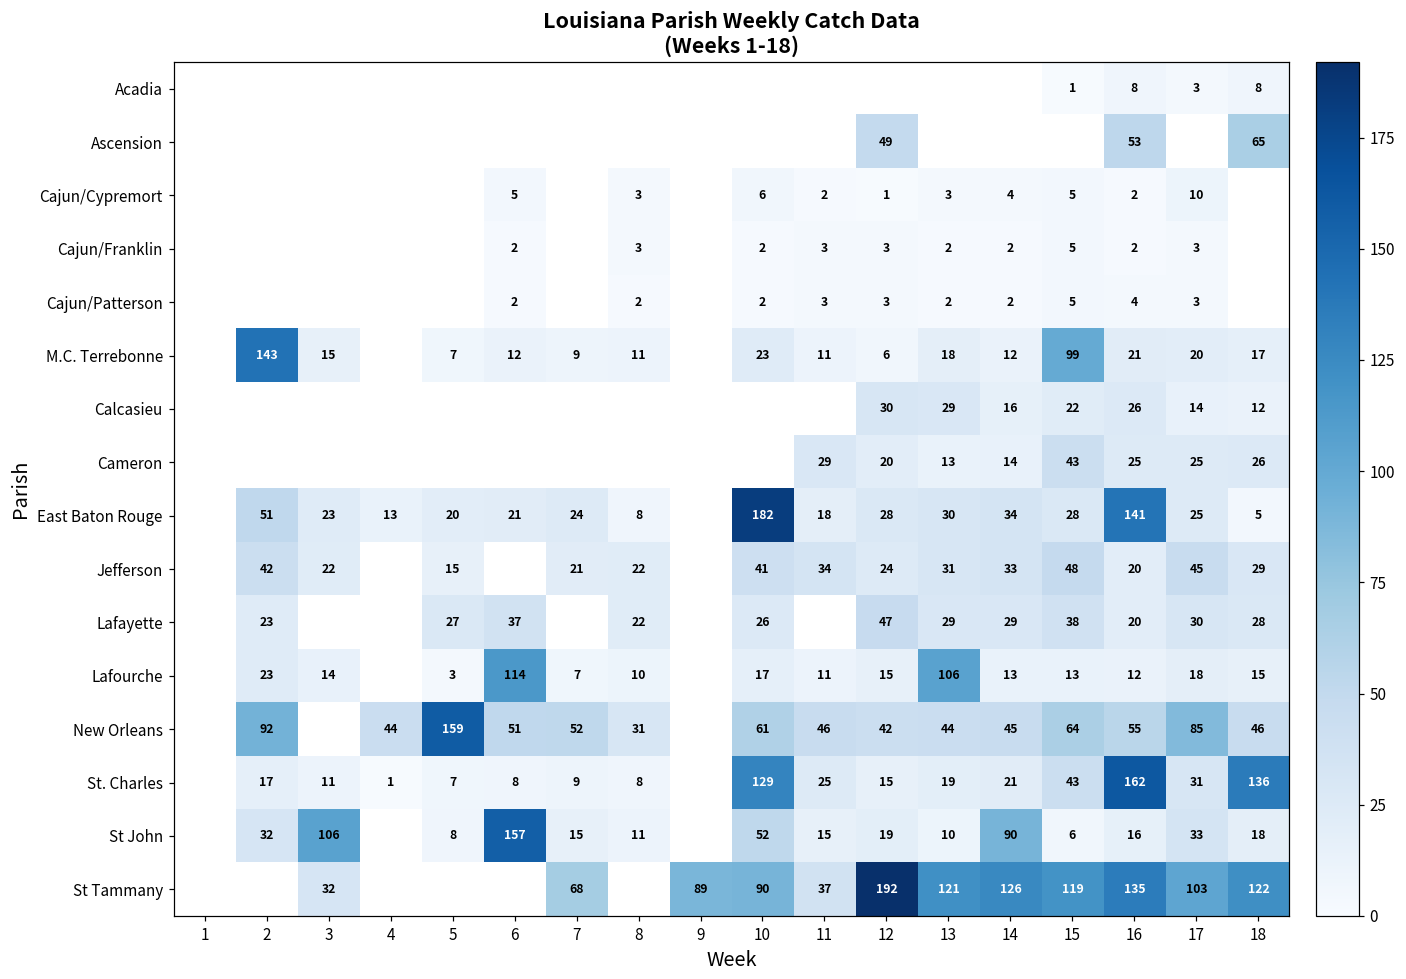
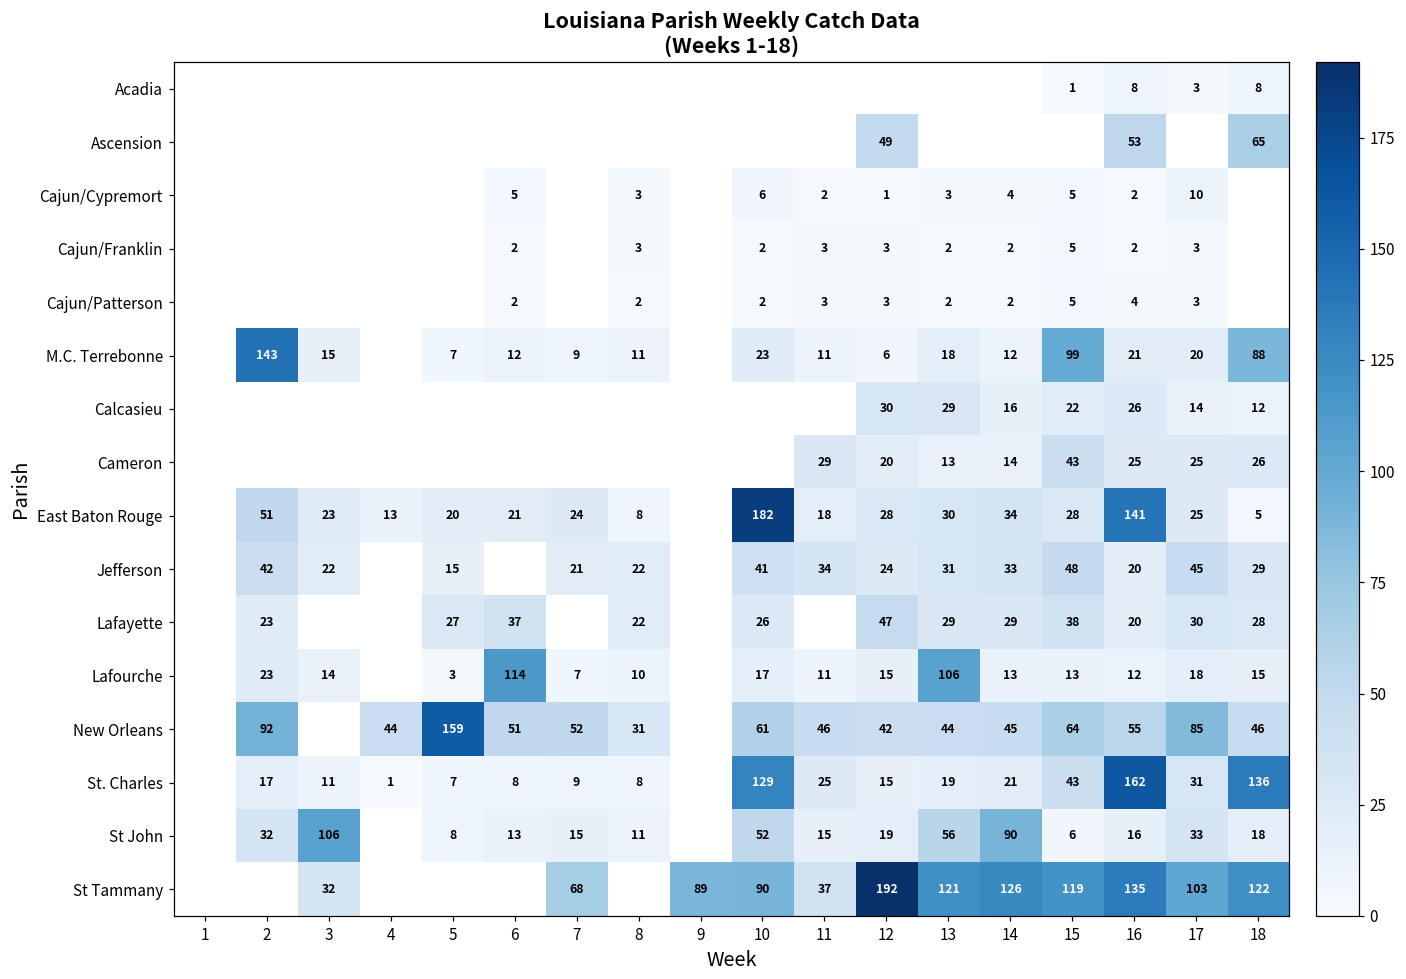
  {
    "Acadia": {
      "15": 1,
      "16": 8,
      "17": 3,
      "18": 8
    },
    "Ascension": {
      "12": 49,
      "16": 53,
      "18": 65
    },
    "Cajun/Cypremort": {
      "6": 5,
      "8": 3,
      "10": 6,
      "11": 2,
      "12": 1,
      "13": 3,
      "14": 4,
      "15": 5,
      "16": 2,
      "17": 10
    },
    "Cajun/Franklin": {
      "6": 2,
      "8": 3,
      "10": 2,
      "11": 3,
      "12": 3,
      "13": 2,
      "14": 2,
      "15": 5,
      "16": 2,
      "17": 3
    },
    "Cajun/Patterson": {
      "6": 2,
      "8": 2,
      "10": 2,
      "11": 3,
      "12": 3,
      "13": 2,
      "14": 2,
      "15": 5,
      "16": 4,
      "17": 3
    },
    "M.C. Terrebonne": {
      "2": 143,
      "3": 15,
      "5": 7,
      "6": 12,
      "7": 9,
      "8": 11,
      "10": 23,
      "11": 11,
      "12": 6,
      "13": 18,
      "14": 12,
      "15": 99,
      "16": 21,
      "17": 20,
-     "18": 17
+     "18": 88
    },
    "Calcasieu": {
      "12": 30,
      "13": 29,
      "14": 16,
      "15": 22,
      "16": 26,
      "17": 14,
      "18": 12
    },
    "Cameron": {
      "11": 29,
      "12": 20,
      "13": 13,
      "14": 14,
      "15": 43,
      "16": 25,
      "17": 25,
      "18": 26
    },
    "East Baton Rouge": {
      "2": 51,
      "3": 23,
      "4": 13,
      "5": 20,
      "6": 21,
      "7": 24,
      "8": 8,
      "10": 182,
      "11": 18,
      "12": 28,
      "13": 30,
      "14": 34,
      "15": 28,
      "16": 141,
      "17": 25,
      "18": 5
    },
    "Jefferson": {
      "2": 42,
      "3": 22,
      "5": 15,
      "7": 21,
      "8": 22,
      "10": 41,
      "11": 34,
      "12": 24,
      "13": 31,
      "14": 33,
      "15": 48,
      "16": 20,
      "17": 45,
      "18": 29
    },
    "Lafayette": {
      "2": 23,
      "5": 27,
      "6": 37,
      "8": 22,
      "10": 26,
      "12": 47,
      "13": 29,
      "14": 29,
      "15": 38,
      "16": 20,
      "17": 30,
      "18": 28
    },
    "Lafourche": {
      "2": 23,
      "3": 14,
      "5": 3,
      "6": 114,
      "7": 7,
      "8": 10,
      "10": 17,
      "11": 11,
      "12": 15,
      "13": 106,
      "14": 13,
      "15": 13,
      "16": 12,
      "17": 18,
      "18": 15
    },
    "New Orleans": {
      "2": 92,
      "4": 44,
      "5": 159,
      "6": 51,
      "7": 52,
      "8": 31,
      "10": 61,
      "11": 46,
      "12": 42,
      "13": 44,
      "14": 45,
      "15": 64,
      "16": 55,
      "17": 85,
      "18": 46
    },
    "St. Charles": {
      "2": 17,
      "3": 11,
      "4": 1,
      "5": 7,
      "6": 8,
      "7": 9,
      "8": 8,
      "10": 129,
      "11": 25,
      "12": 15,
      "13": 19,
      "14": 21,
      "15": 43,
      "16": 162,
      "17": 31,
      "18": 136
    },
    "St John": {
      "2": 32,
      "3": 106,
      "5": 8,
-     "6": 157,
+     "6": 13,
      "7": 15,
      "8": 11,
      "10": 52,
      "11": 15,
      "12": 19,
-     "13": 10,
+     "13": 56,
      "14": 90,
      "15": 6,
      "16": 16,
      "17": 33,
      "18": 18
    },
    "St Tammany": {
      "3": 32,
      "7": 68,
      "9": 89,
      "10": 90,
      "11": 37,
      "12": 192,
      "13": 121,
      "14": 126,
      "15": 119,
      "16": 135,
      "17": 103,
      "18": 122
    }
  }
